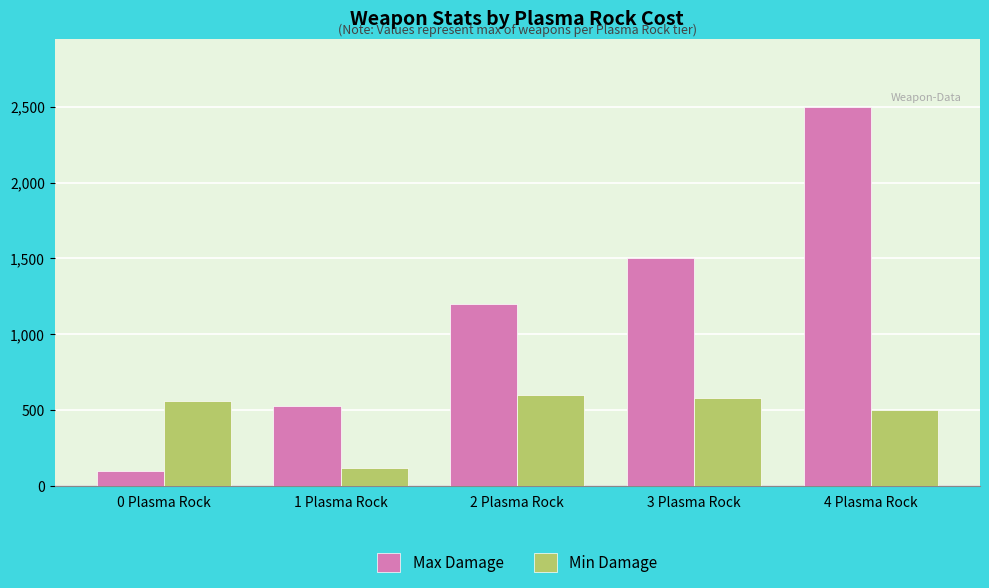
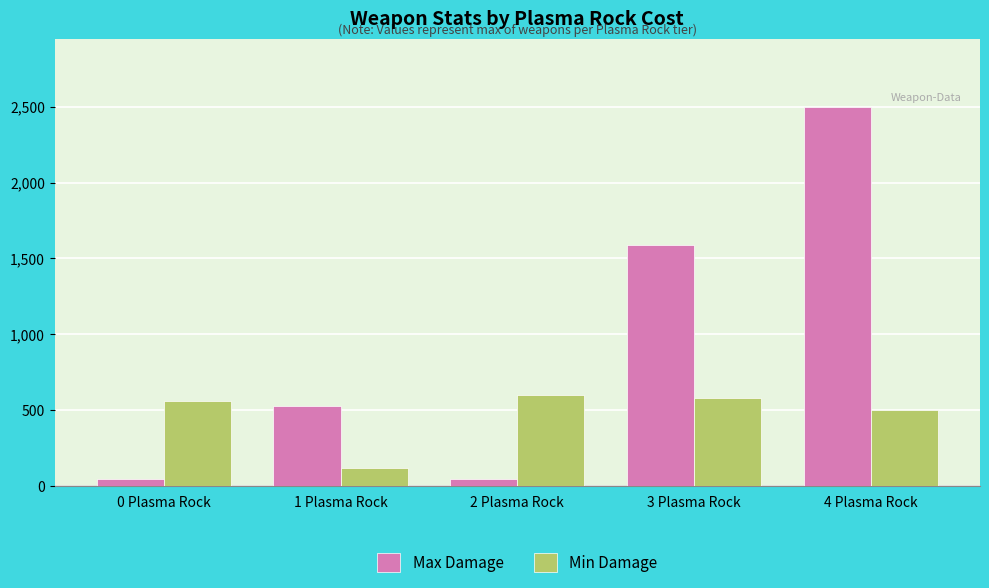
  {
    "Max Damage": {
-     "0 Plasma Rock": "100",
+     "0 Plasma Rock": "50",
      "1 Plasma Rock": "530",
-     "2 Plasma Rock": "1,200",
-     "3 Plasma Rock": "1,500",
+     "2 Plasma Rock": "40",
+     "3 Plasma Rock": "1,590",
      "4 Plasma Rock": "2,500"
    },
    "Min Damage": {
      "0 Plasma Rock": "560",
      "1 Plasma Rock": "120",
      "2 Plasma Rock": "600",
      "3 Plasma Rock": "580",
      "4 Plasma Rock": "500"
    }
  }
